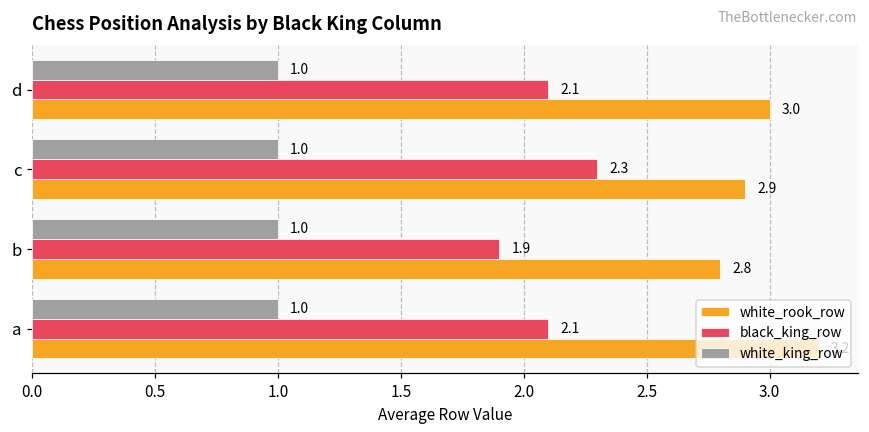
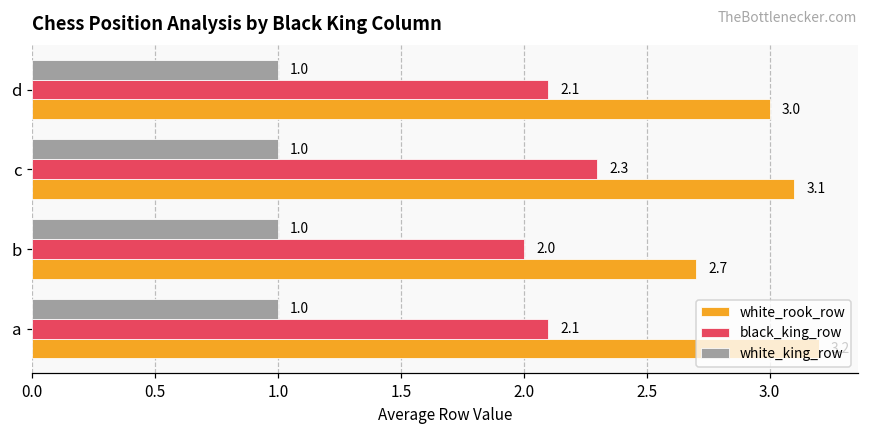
  {
    "white_rook_row": {
      "d": 3.0,
-     "c": 2.9,
-     "b": 2.8
+     "c": 3.1,
+     "b": 2.7
    },
    "black_king_row": {
      "d": 2.1,
      "c": 2.3,
-     "b": 1.9,
+     "b": 2.0,
      "a": 2.1
    },
    "white_king_row": {
      "d": 1.0,
      "c": 1.0,
      "b": 1.0,
      "a": 1.0
    }
  }
